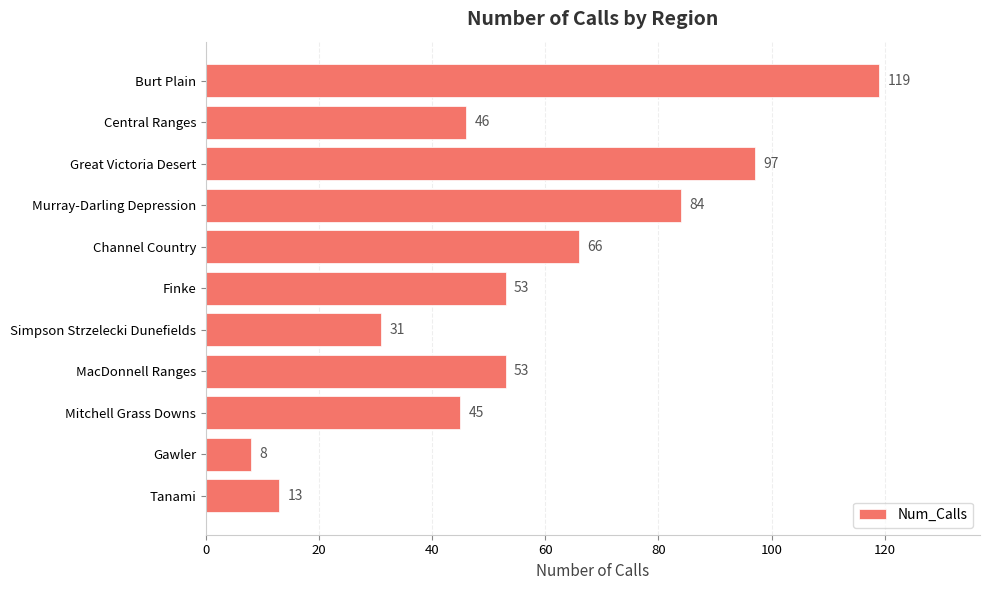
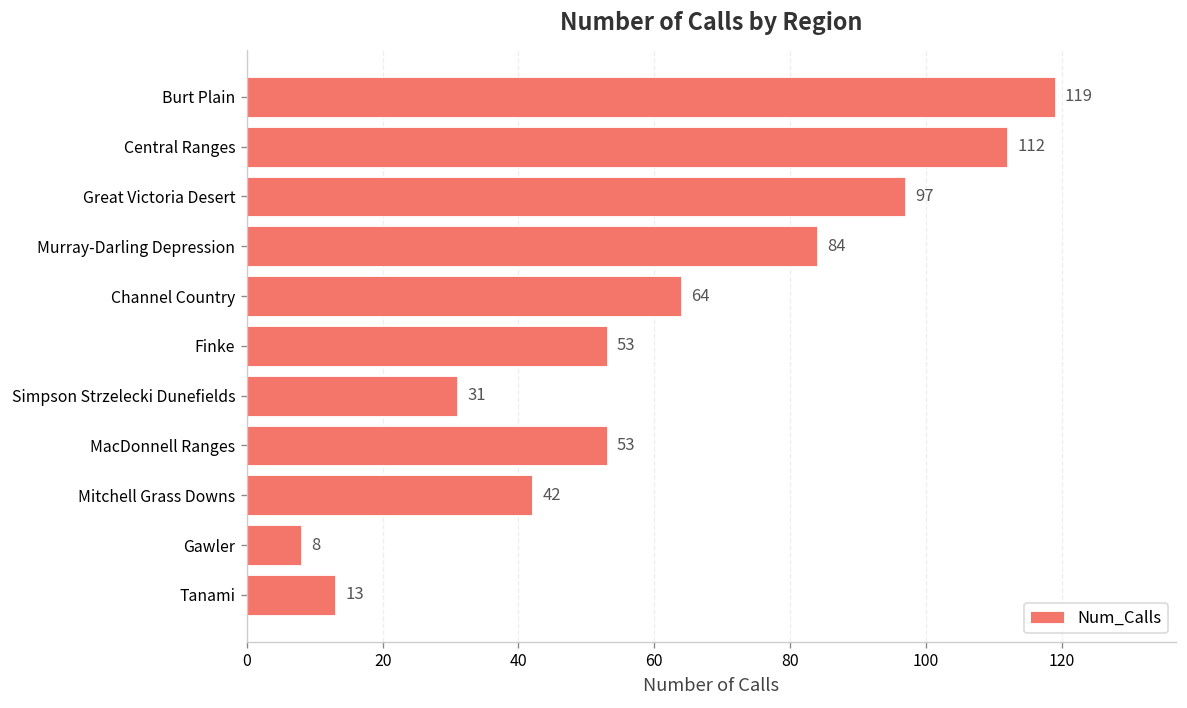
  {
    "Burt Plain": 119,
-   "Central Ranges": 46,
+   "Central Ranges": 112,
    "Great Victoria Desert": 97,
    "Murray-Darling Depression": 84,
-   "Channel Country": 66,
+   "Channel Country": 64,
    "Finke": 53,
    "Simpson Strzelecki Dunefields": 31,
    "MacDonnell Ranges": 53,
-   "Mitchell Grass Downs": 45,
+   "Mitchell Grass Downs": 42,
    "Gawler": 8,
    "Tanami": 13
  }
